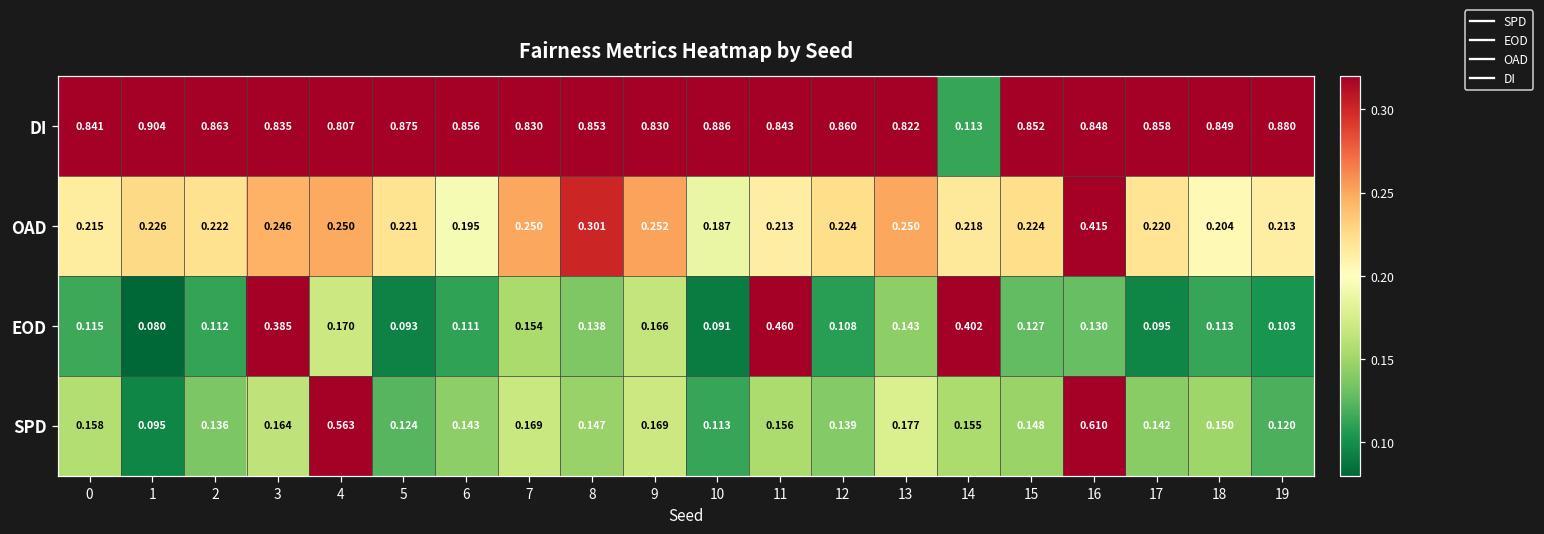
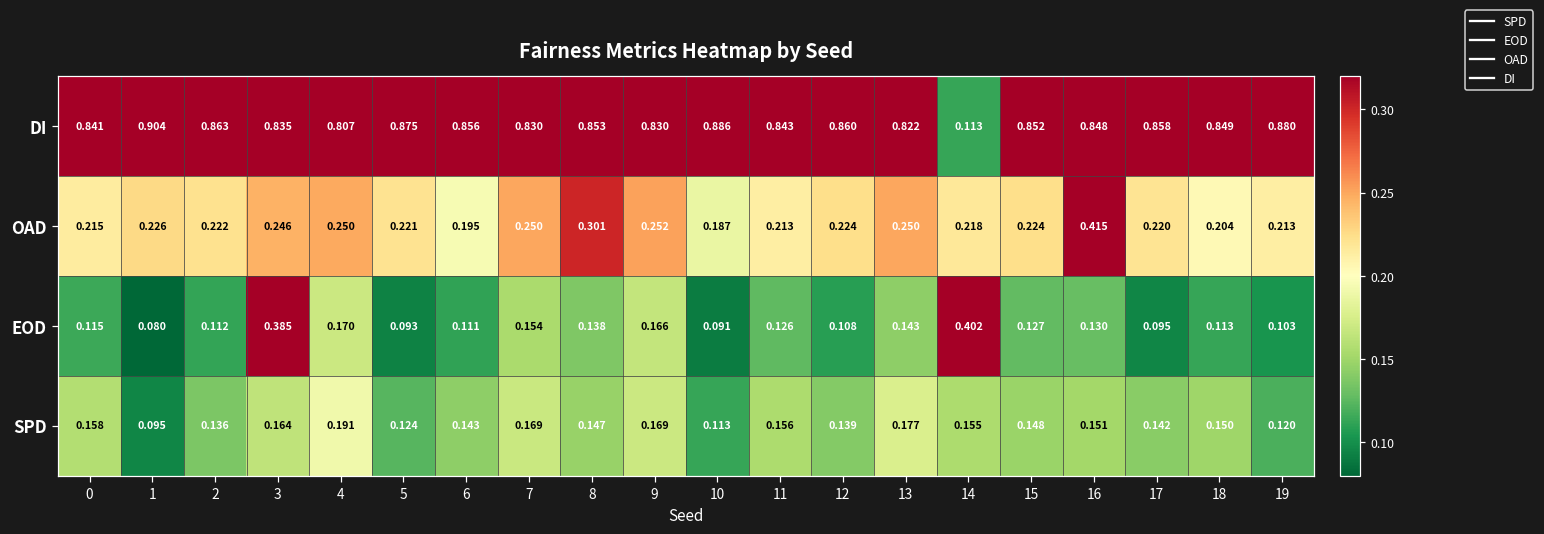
  {
    "DI": {
      "0": 0.841,
      "1": 0.904,
      "2": 0.863,
      "3": 0.835,
      "4": 0.807,
      "5": 0.875,
      "6": 0.856,
      "7": 0.830,
      "8": 0.853,
      "9": 0.830,
      "10": 0.886,
      "11": 0.843,
      "12": 0.860,
      "13": 0.822,
      "14": 0.113,
      "15": 0.852,
      "16": 0.848,
      "17": 0.858,
      "18": 0.849,
      "19": 0.880
    },
    "OAD": {
      "0": 0.215,
      "1": 0.226,
      "2": 0.222,
      "3": 0.246,
      "4": 0.250,
      "5": 0.221,
      "6": 0.195,
      "7": 0.250,
      "8": 0.301,
      "9": 0.252,
      "10": 0.187,
      "11": 0.213,
      "12": 0.224,
      "13": 0.250,
      "14": 0.218,
      "15": 0.224,
      "16": 0.415,
      "17": 0.220,
      "18": 0.204,
      "19": 0.213
    },
    "EOD": {
      "0": 0.115,
      "1": 0.080,
      "2": 0.112,
      "3": 0.385,
      "4": 0.170,
      "5": 0.093,
      "6": 0.111,
      "7": 0.154,
      "8": 0.138,
      "9": 0.166,
      "10": 0.091,
-     "11": 0.460,
+     "11": 0.126,
      "12": 0.108,
      "13": 0.143,
      "14": 0.402,
      "15": 0.127,
      "16": 0.130,
      "17": 0.095,
      "18": 0.113,
      "19": 0.103
    },
    "SPD": {
      "0": 0.158,
      "1": 0.095,
      "2": 0.136,
      "3": 0.164,
-     "4": 0.563,
+     "4": 0.191,
      "5": 0.124,
      "6": 0.143,
      "7": 0.169,
      "8": 0.147,
      "9": 0.169,
      "10": 0.113,
      "11": 0.156,
      "12": 0.139,
      "13": 0.177,
      "14": 0.155,
      "15": 0.148,
-     "16": 0.610,
+     "16": 0.151,
      "17": 0.142,
      "18": 0.150,
      "19": 0.120
    }
  }
